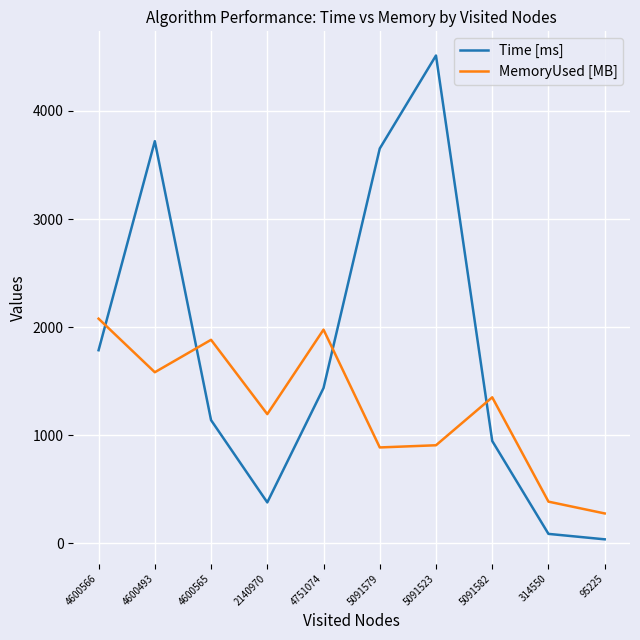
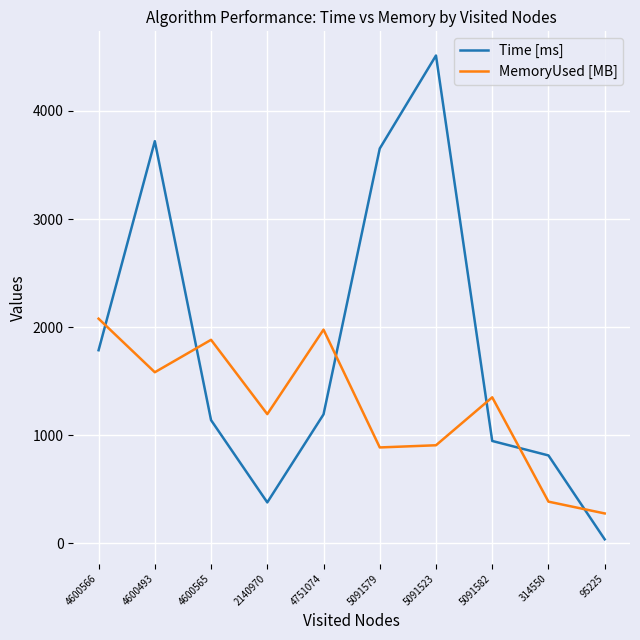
  {
    "Time [ms]": {
      "4600566": 1790,
      "4600493": 3720,
      "4600565": 1140,
      "2140970": 380,
-     "4751074": 1440,
+     "4751074": 1190,
      "5091579": 3650,
      "5091523": 4510,
      "5091582": 950,
-     "314550": 90,
+     "314550": 810,
      "95225": 40
    },
    "MemoryUsed [MB]": {
      "4600566": 2080,
      "4600493": 1580,
      "4600565": 1880,
      "2140970": 1190,
      "4751074": 1980,
      "5091579": 890,
      "5091523": 910,
      "5091582": 1350,
      "314550": 380,
      "95225": 280
    }
  }
